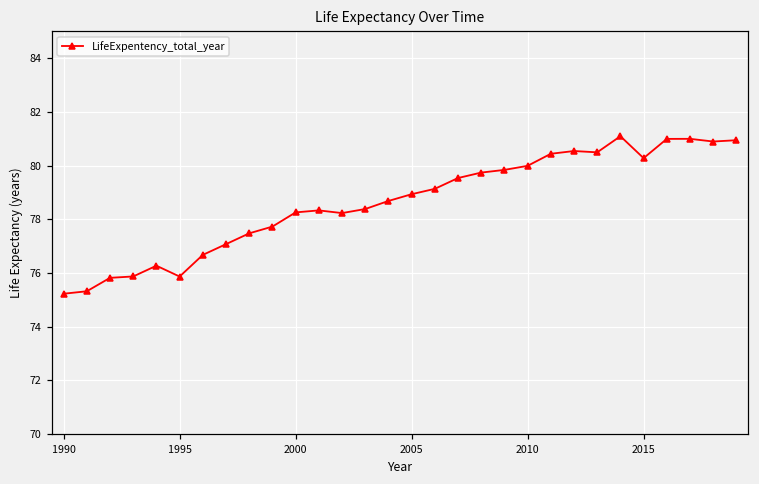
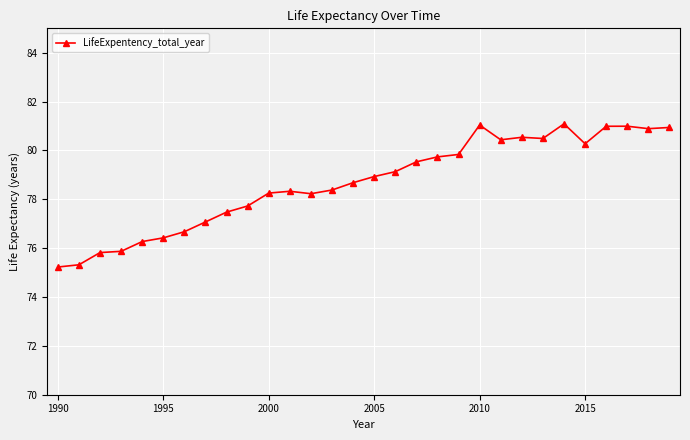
  {
    "1990": 75.2,
-   "1995": 75.9,
+   "1995": 76.4,
    "2000": 78.3,
    "2005": 78.9,
-   "2010": 80.0,
+   "2010": 81.0,
    "2015": 80.3
  }
